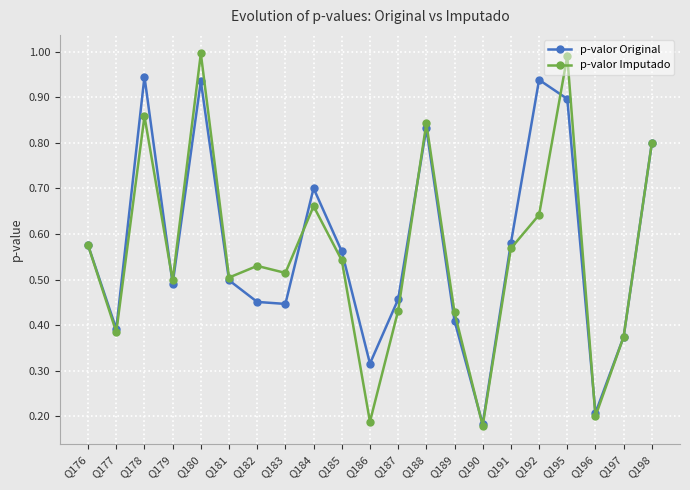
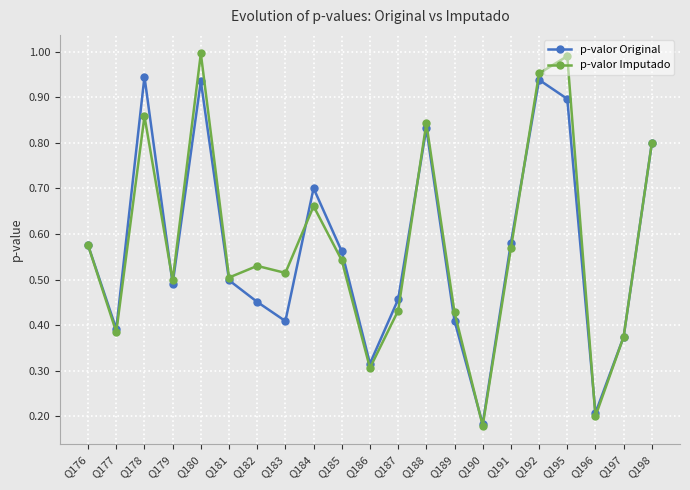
  {
    "p-valor Original": {
      "Q177": 0.39,
      "Q178": 0.95,
      "Q179": 0.49,
      "Q180": 0.94,
      "Q181": 0.50,
      "Q182": 0.45,
-     "Q183": 0.45,
+     "Q183": 0.41,
      "Q184": 0.70,
      "Q185": 0.56,
      "Q186": 0.32,
      "Q187": 0.46,
      "Q188": 0.83,
      "Q189": 0.41,
      "Q191": 0.58,
      "Q192": 0.94,
      "Q195": 0.90,
      "Q196": 0.21
    },
    "p-valor Imputado": {
      "Q177": 0.38,
      "Q178": 0.86,
      "Q179": 0.50,
      "Q180": 1.00,
      "Q181": 0.50,
      "Q182": 0.53,
      "Q183": 0.51,
      "Q184": 0.66,
      "Q185": 0.54,
-     "Q186": 0.19,
+     "Q186": 0.31,
      "Q187": 0.43,
      "Q188": 0.84,
      "Q189": 0.43,
      "Q191": 0.57,
-     "Q192": 0.64,
+     "Q192": 0.95,
      "Q196": 0.20
    }
  }
